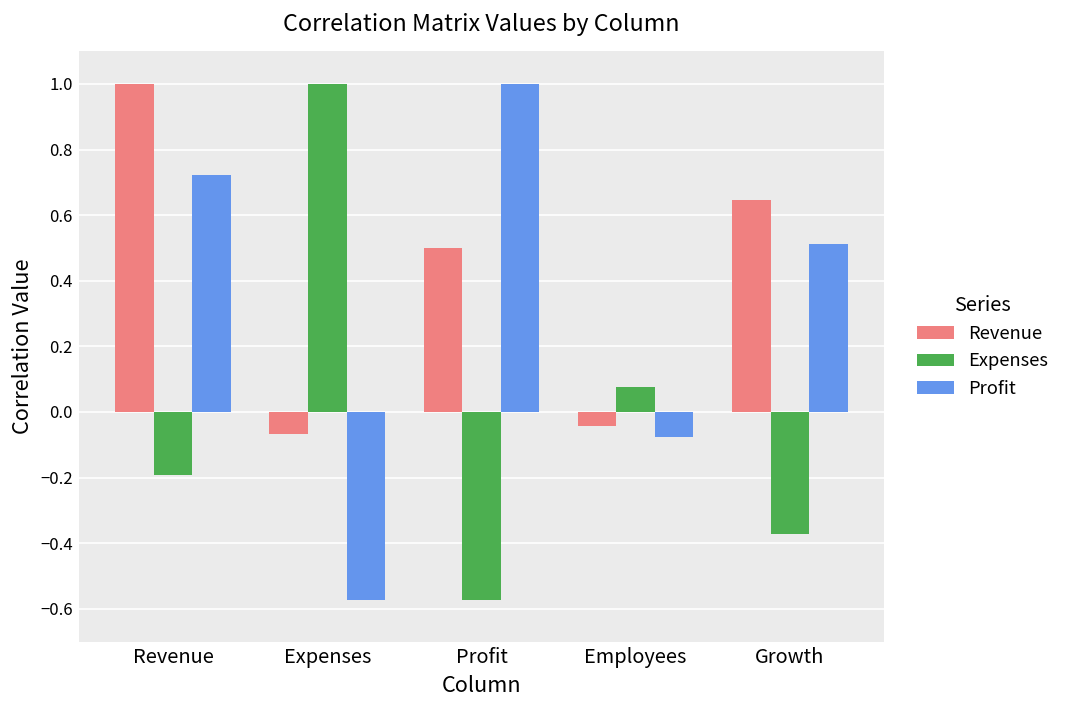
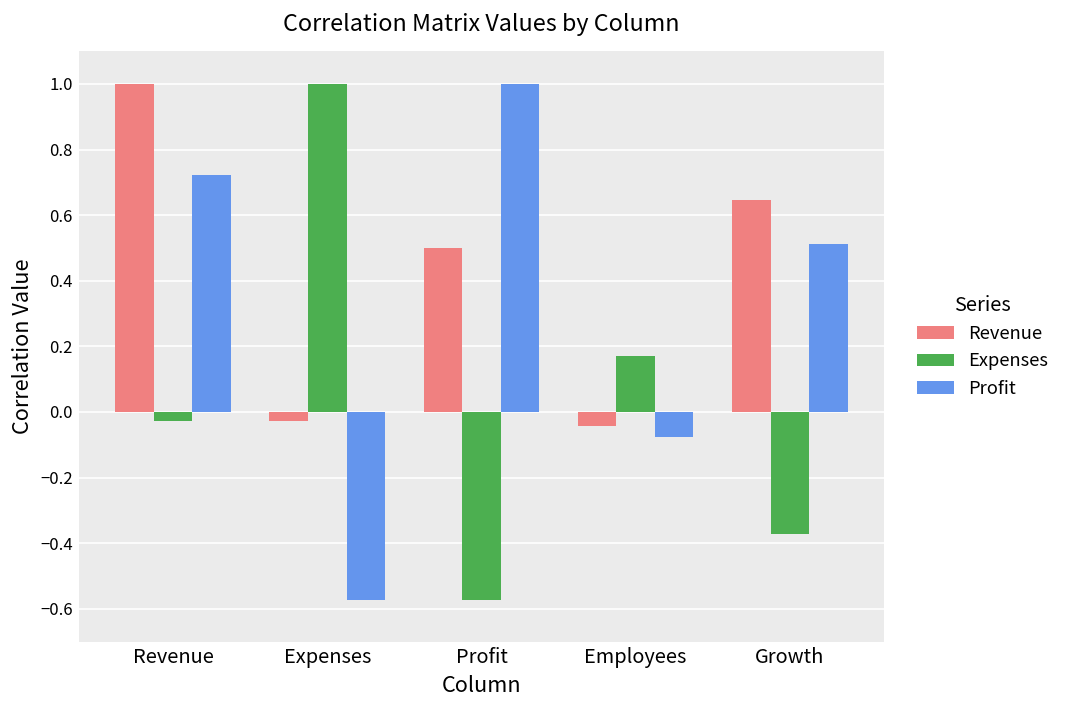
  {
    "Revenue": {
      "Revenue": 1.00,
-     "Expenses": -0.07,
+     "Expenses": -0.03,
      "Profit": 0.50,
      "Employees": -0.04,
      "Growth": 0.65
    },
    "Expenses": {
-     "Revenue": -0.19,
+     "Revenue": -0.03,
      "Expenses": 1.00,
      "Profit": -0.57,
-     "Employees": 0.07,
+     "Employees": 0.17,
      "Growth": -0.37
    },
    "Profit": {
      "Revenue": 0.72,
      "Expenses": -0.57,
      "Profit": 1.00,
      "Employees": -0.08,
      "Growth": 0.51
    }
  }
